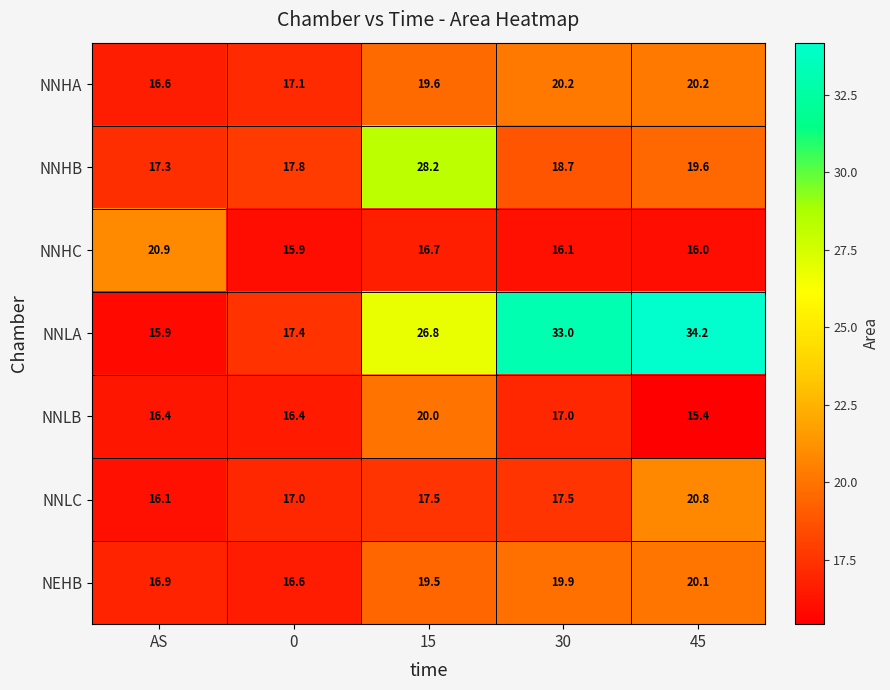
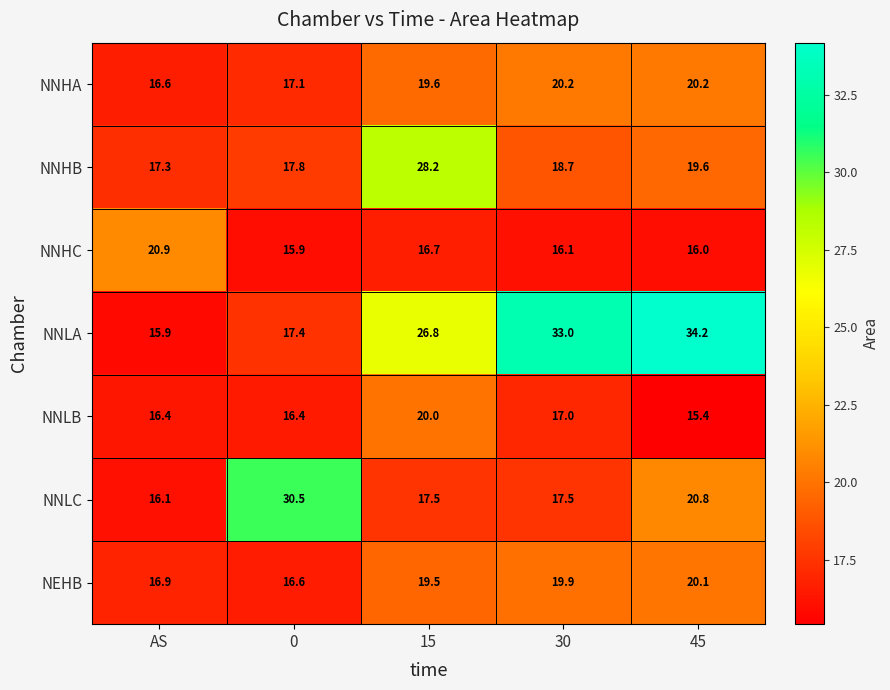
  {
    "NNHA": {
      "AS": 16.6,
      "0": 17.1,
      "15": 19.6,
      "30": 20.2,
      "45": 20.2
    },
    "NNHB": {
      "AS": 17.3,
      "0": 17.8,
      "15": 28.2,
      "30": 18.7,
      "45": 19.6
    },
    "NNHC": {
      "AS": 20.9,
      "0": 15.9,
      "15": 16.7,
      "30": 16.1,
      "45": 16.0
    },
    "NNLA": {
      "AS": 15.9,
      "0": 17.4,
      "15": 26.8,
      "30": 33.0,
      "45": 34.2
    },
    "NNLB": {
      "AS": 16.4,
      "0": 16.4,
      "15": 20.0,
      "30": 17.0,
      "45": 15.4
    },
    "NNLC": {
      "AS": 16.1,
-     "0": 17.0,
+     "0": 30.5,
      "15": 17.5,
      "30": 17.5,
      "45": 20.8
    },
    "NEHB": {
      "AS": 16.9,
      "0": 16.6,
      "15": 19.5,
      "30": 19.9,
      "45": 20.1
    }
  }
